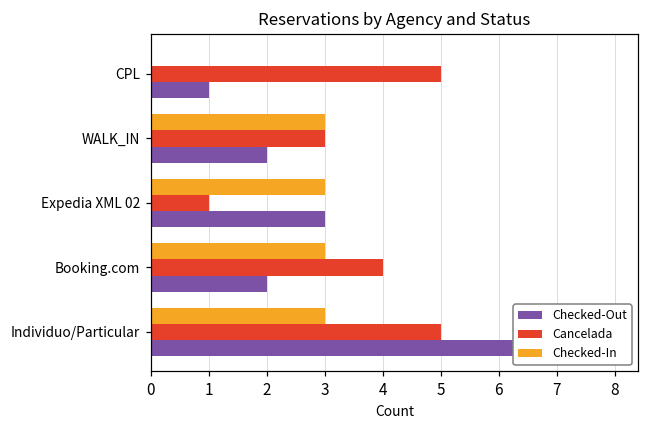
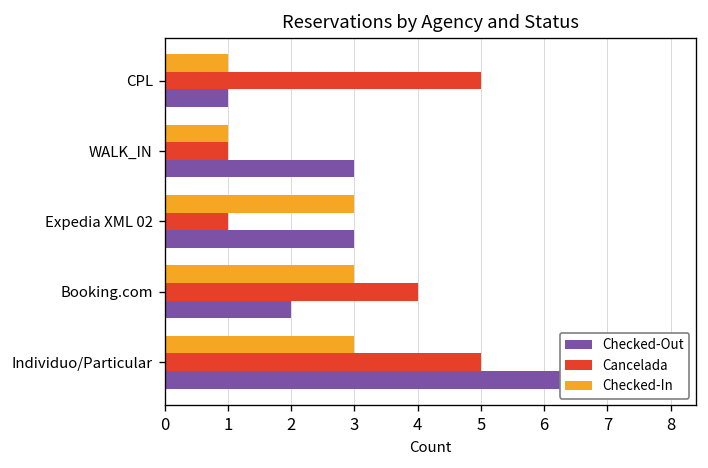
  {
    "Checked-Out": {
      "CPL": 1,
-     "WALK_IN": 2,
+     "WALK_IN": 3,
      "Expedia XML 02": 3,
      "Booking.com": 2
    },
    "Cancelada": {
      "CPL": 5,
-     "WALK_IN": 3,
+     "WALK_IN": 1,
      "Expedia XML 02": 1,
      "Booking.com": 4,
      "Individuo/Particular": 5
    },
    "Checked-In": {
-     "CPL": 0,
-     "WALK_IN": 3,
+     "CPL": 1,
+     "WALK_IN": 1,
      "Expedia XML 02": 3,
      "Booking.com": 3,
      "Individuo/Particular": 3
    }
  }
